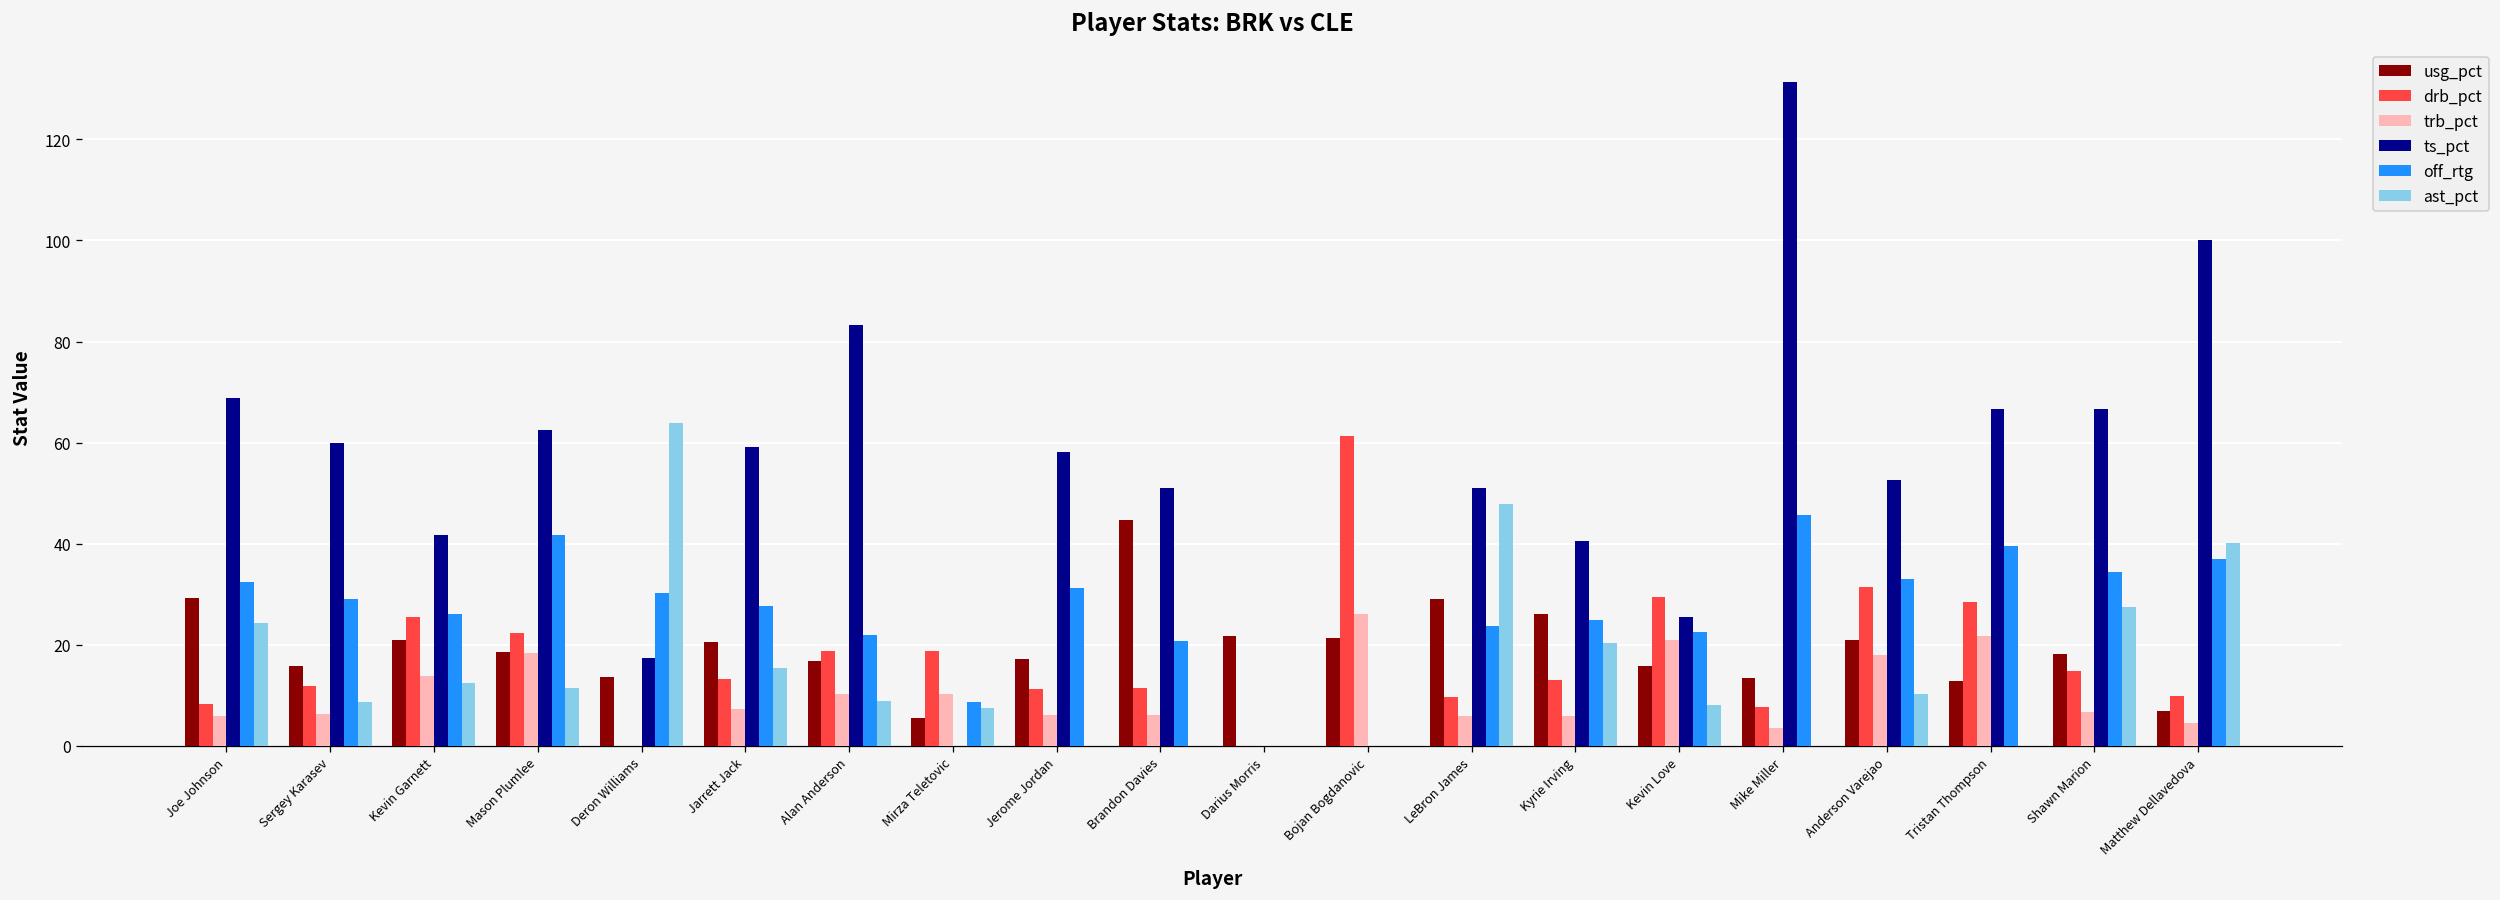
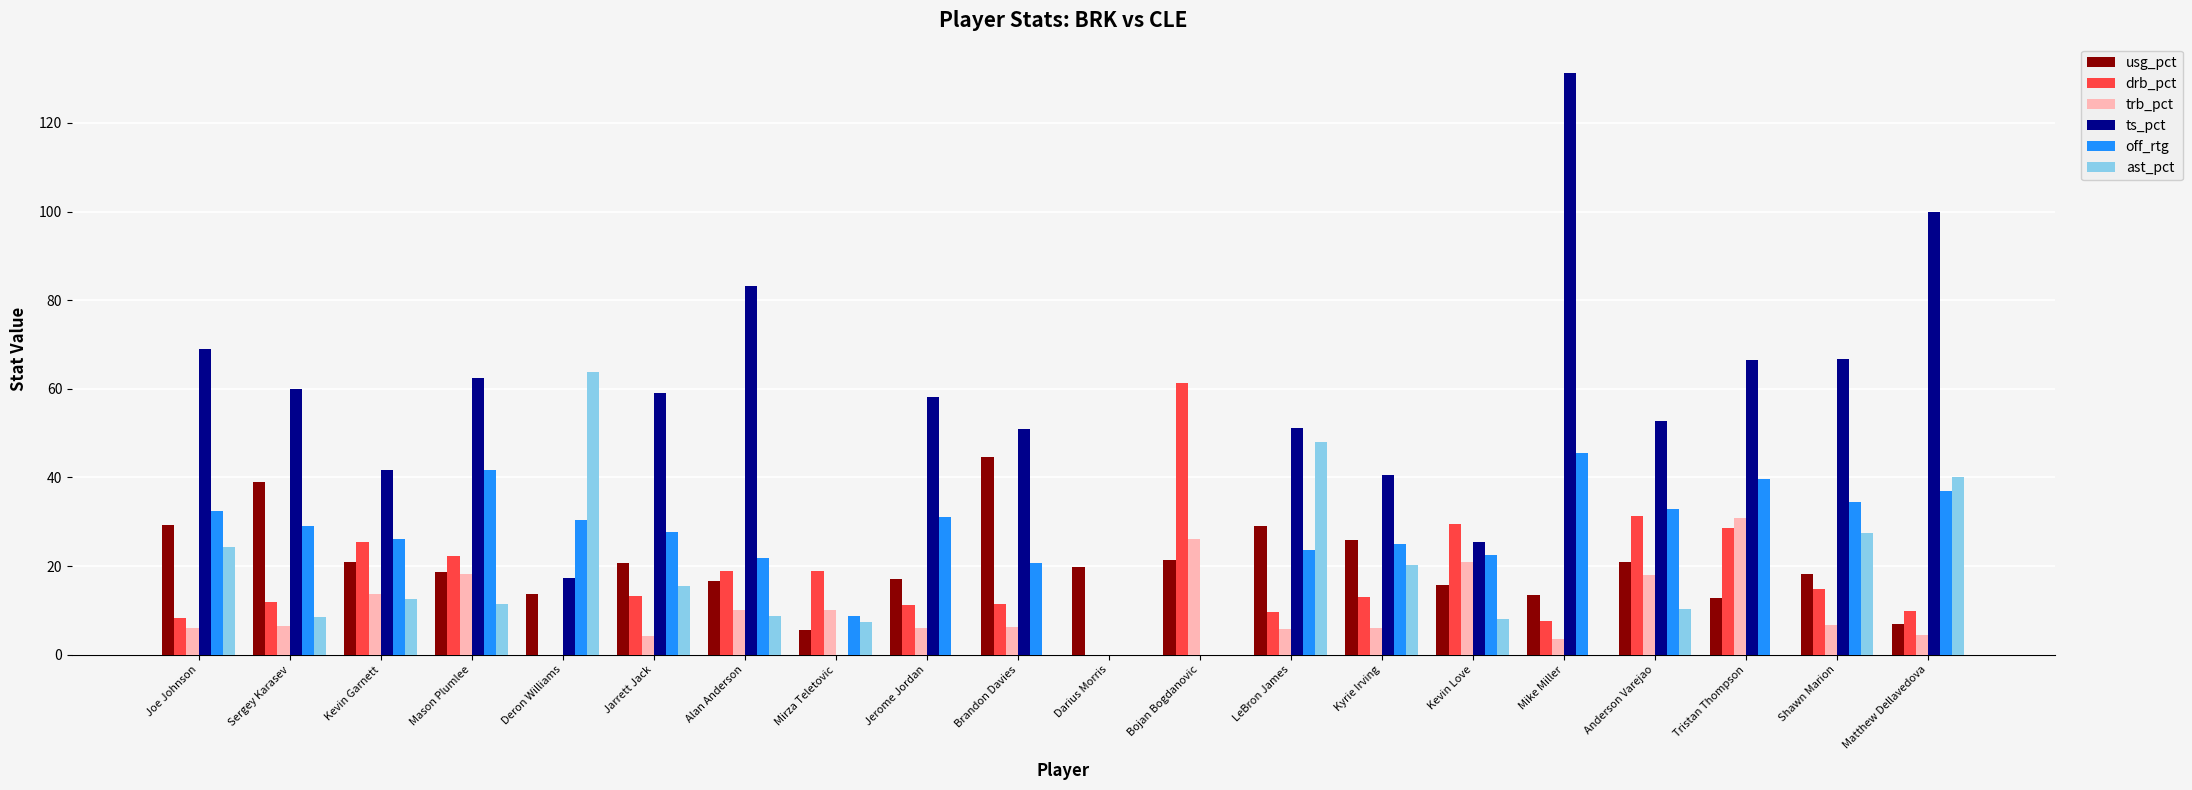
  {
    "usg_pct": {
      "Joe Johnson": 29,
-     "Sergey Karasev": 16,
+     "Sergey Karasev": 39,
      "Kevin Garnett": 21,
      "Mason Plumlee": 19,
      "Deron Williams": 14,
      "Jarrett Jack": 21,
      "Alan Anderson": 17,
      "Mirza Teletovic": 6,
      "Jerome Jordan": 17,
      "Brandon Davies": 45,
-     "Darius Morris": 22,
+     "Darius Morris": 20,
      "Bojan Bogdanovic": 21,
      "LeBron James": 29,
      "Kyrie Irving": 26,
      "Kevin Love": 16,
      "Mike Miller": 14,
      "Anderson Varejao": 21,
      "Tristan Thompson": 13,
      "Shawn Marion": 18,
      "Matthew Dellavedova": 7
    },
    "drb_pct": {
      "Joe Johnson": 8,
      "Sergey Karasev": 12,
      "Kevin Garnett": 25,
      "Mason Plumlee": 22,
      "Deron Williams": 0,
      "Jarrett Jack": 13,
      "Alan Anderson": 19,
      "Mirza Teletovic": 19,
      "Jerome Jordan": 11,
      "Brandon Davies": 11,
      "Darius Morris": 0,
      "Bojan Bogdanovic": 61,
      "LeBron James": 10,
      "Kyrie Irving": 13,
      "Kevin Love": 30,
      "Mike Miller": 8,
      "Anderson Varejao": 31,
      "Tristan Thompson": 29,
      "Shawn Marion": 15,
      "Matthew Dellavedova": 10
    },
    "trb_pct": {
      "Joe Johnson": 6,
      "Sergey Karasev": 6,
      "Kevin Garnett": 14,
      "Mason Plumlee": 18,
      "Deron Williams": 0,
-     "Jarrett Jack": 7,
+     "Jarrett Jack": 4,
      "Alan Anderson": 10,
      "Mirza Teletovic": 10,
      "Jerome Jordan": 6,
      "Brandon Davies": 6,
      "Darius Morris": 0,
      "Bojan Bogdanovic": 26,
      "LeBron James": 6,
      "Kyrie Irving": 6,
      "Kevin Love": 21,
      "Mike Miller": 4,
      "Anderson Varejao": 18,
-     "Tristan Thompson": 22,
+     "Tristan Thompson": 31,
      "Shawn Marion": 7,
      "Matthew Dellavedova": 5
    },
    "ts_pct": {
      "Joe Johnson": 69,
      "Sergey Karasev": 60,
      "Kevin Garnett": 42,
      "Mason Plumlee": 63,
      "Deron Williams": 17,
      "Jarrett Jack": 59,
      "Alan Anderson": 83,
      "Mirza Teletovic": 0,
      "Jerome Jordan": 58,
      "Brandon Davies": 51,
      "Darius Morris": 0,
      "Bojan Bogdanovic": 0,
      "LeBron James": 51,
      "Kyrie Irving": 41,
      "Kevin Love": 26,
      "Mike Miller": 131,
      "Anderson Varejao": 53,
      "Tristan Thompson": 67,
      "Shawn Marion": 67,
      "Matthew Dellavedova": 100
    },
    "off_rtg": {
      "Joe Johnson": 32,
      "Sergey Karasev": 29,
      "Kevin Garnett": 26,
      "Mason Plumlee": 42,
      "Deron Williams": 30,
      "Jarrett Jack": 28,
      "Alan Anderson": 22,
      "Mirza Teletovic": 9,
      "Jerome Jordan": 31,
      "Brandon Davies": 21,
      "Darius Morris": 0,
      "Bojan Bogdanovic": 0,
      "LeBron James": 24,
      "Kyrie Irving": 25,
      "Kevin Love": 23,
      "Mike Miller": 46,
      "Anderson Varejao": 33,
      "Tristan Thompson": 40,
      "Shawn Marion": 35,
      "Matthew Dellavedova": 37
    },
    "ast_pct": {
      "Joe Johnson": 24,
      "Sergey Karasev": 9,
      "Kevin Garnett": 13,
      "Mason Plumlee": 11,
      "Deron Williams": 64,
      "Jarrett Jack": 16,
      "Alan Anderson": 9,
      "Mirza Teletovic": 8,
      "Jerome Jordan": 0,
      "Brandon Davies": 0,
      "Darius Morris": 0,
      "Bojan Bogdanovic": 0,
      "LeBron James": 48,
      "Kyrie Irving": 20,
      "Kevin Love": 8,
      "Mike Miller": 0,
      "Anderson Varejao": 10,
      "Tristan Thompson": 0,
      "Shawn Marion": 28,
      "Matthew Dellavedova": 40
    }
  }
